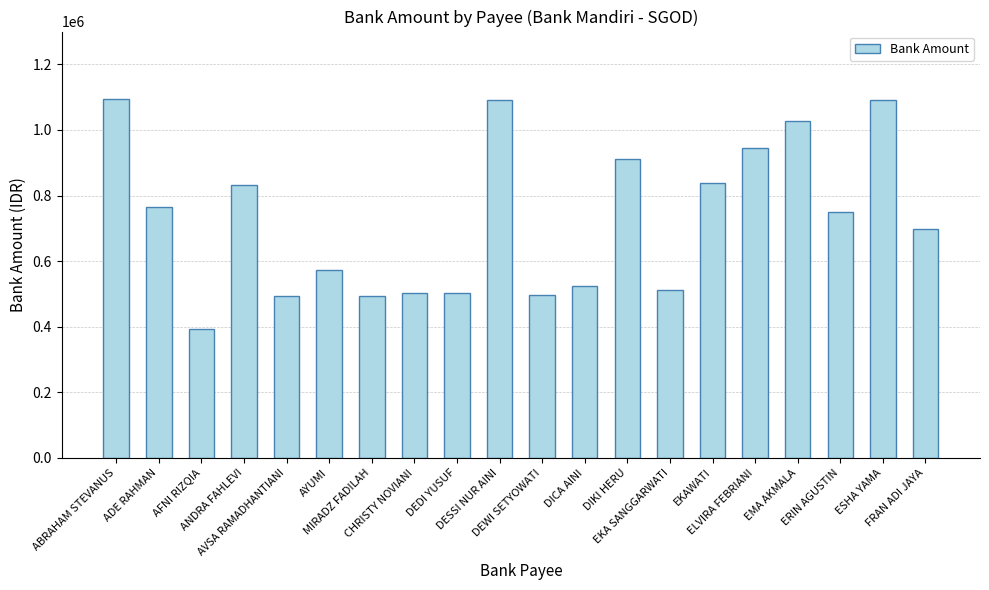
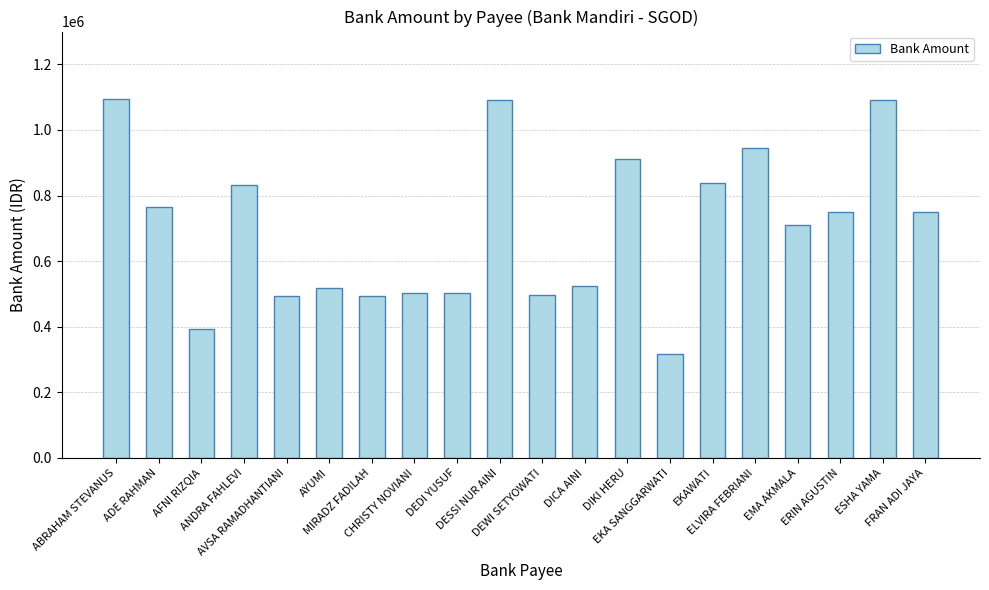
  {
    "ABRAHAM STEVANUS": 1090000,
    "ADE RAHMAN": 770000,
    "AFNI RIZQIA": 390000,
    "ANDRA FAHLEVI": 830000,
    "AVSA RAMADHANTIANI": 490000,
-   "AYUMI": 570000,
+   "AYUMI": 520000,
    "MIRADZ FADILAH": 490000,
    "CHRISTY NOVIANI": 500000,
    "DEDI YUSUF": 500000,
    "DESSI NUR AINI": 1090000,
    "DEWI SETYOWATI": 500000,
    "DICA AINI": 520000,
    "DIKI HERU": 910000,
-   "EKA SANGGARWATI": 510000,
+   "EKA SANGGARWATI": 320000,
    "EKAWATI": 840000,
    "ELVIRA FEBRIANI": 940000,
-   "EMA AKMALA": 1030000,
+   "EMA AKMALA": 710000,
    "ERIN AGUSTIN": 750000,
    "ESHA YAMA": 1090000,
-   "FRAN ADI JAYA": 700000
+   "FRAN ADI JAYA": 750000
  }
